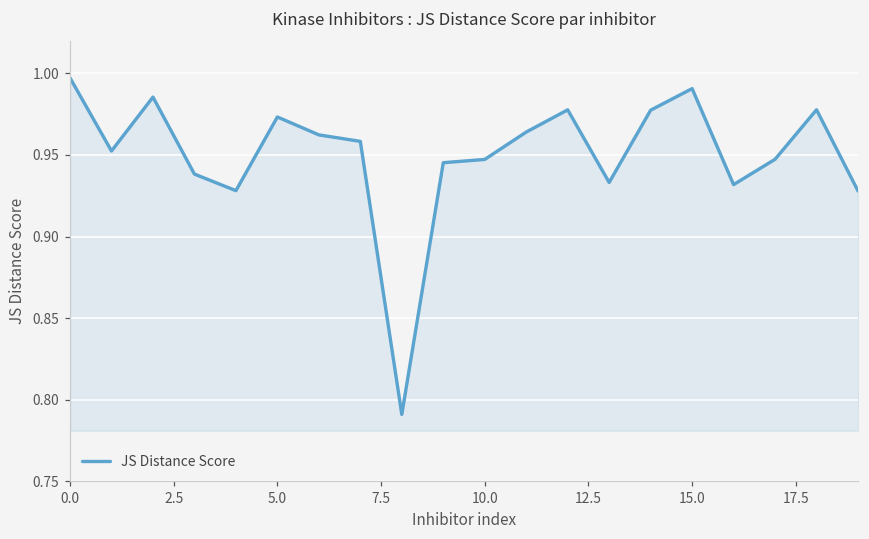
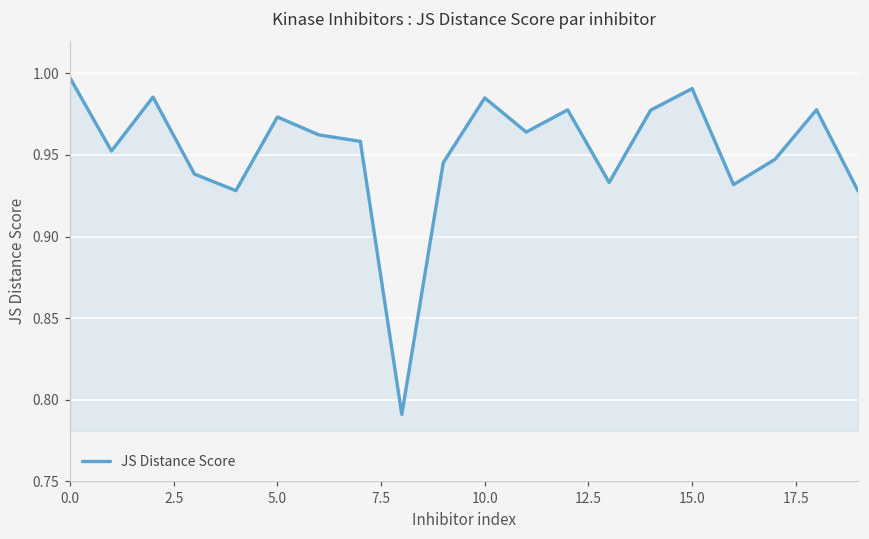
  {
    "0.0": 0.997,
    "5.0": 0.973,
-   "10.0": 0.947,
+   "10.0": 0.985,
    "15.0": 0.991
  }
